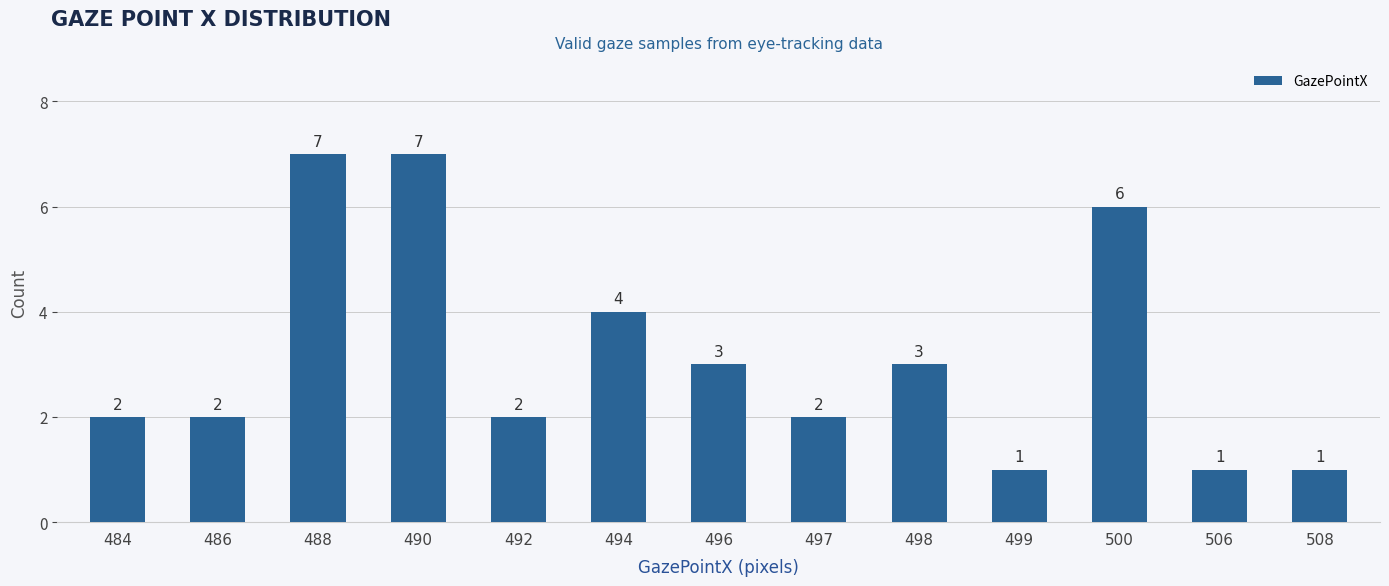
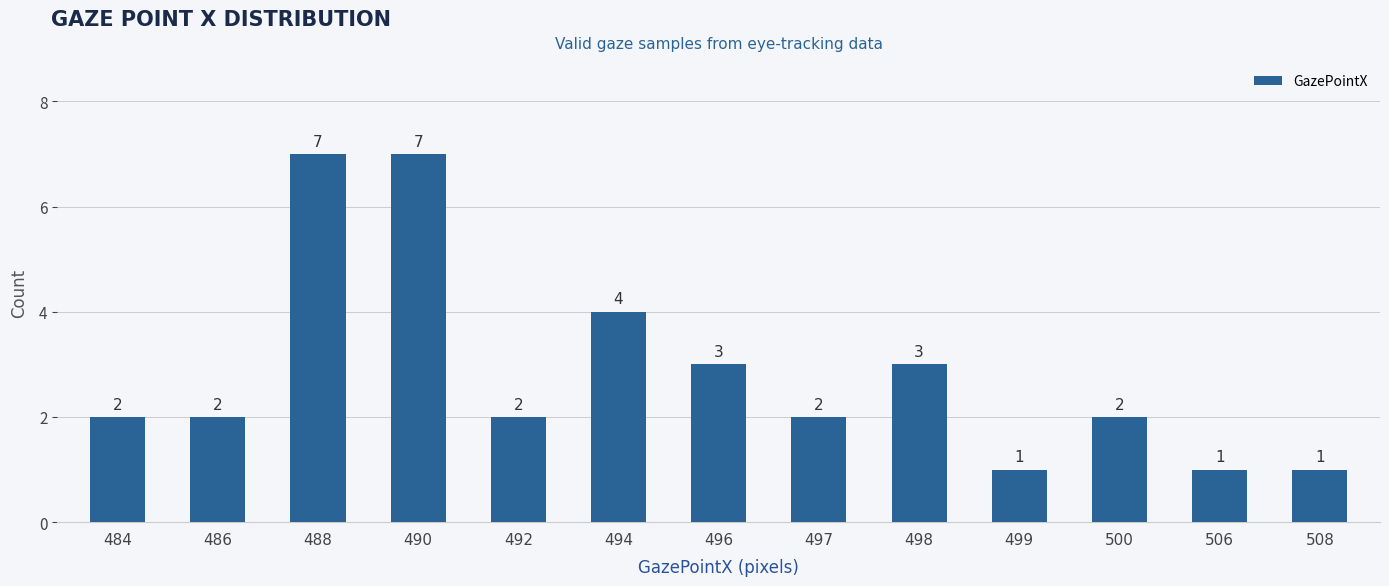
  {
    "484": 2,
    "486": 2,
    "488": 7,
    "490": 7,
    "492": 2,
    "494": 4,
    "496": 3,
    "497": 2,
    "498": 3,
    "499": 1,
-   "500": 6,
+   "500": 2,
    "506": 1,
    "508": 1
  }
